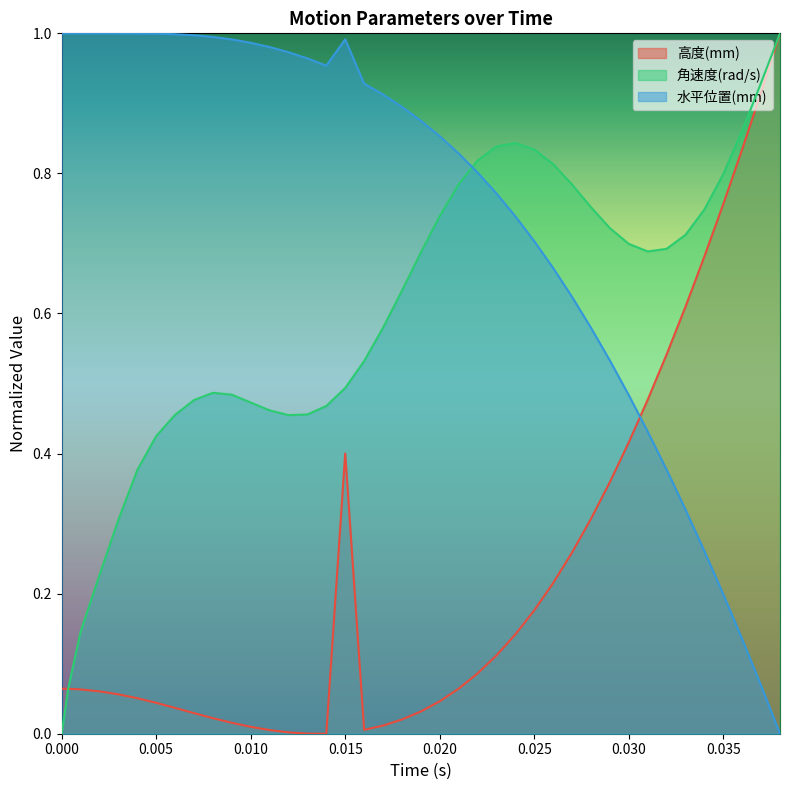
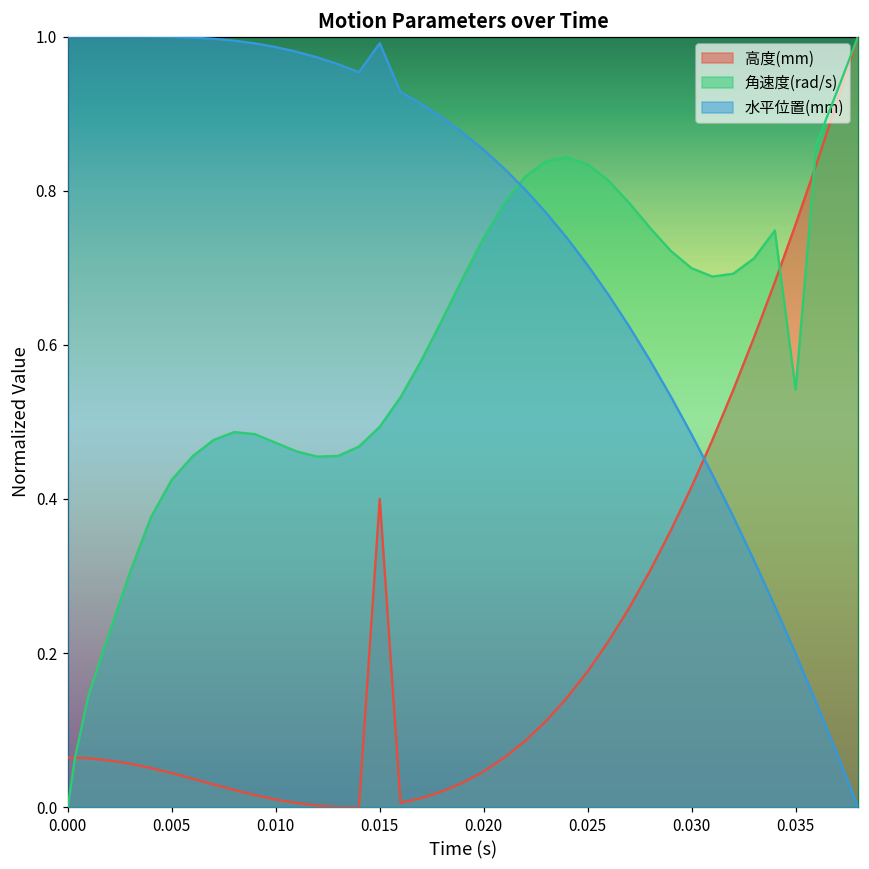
  {
    "高度(mm)": {
      "0.000": 0.06,
      "0.005": 0.04,
      "0.010": 0.01,
      "0.015": 0.40,
      "0.020": 0.05,
      "0.025": 0.18,
      "0.030": 0.42,
      "0.035": 0.76
    },
    "角速度(rad/s)": {
      "0.000": 0.00,
      "0.005": 0.42,
      "0.010": 0.47,
      "0.015": 0.49,
      "0.020": 0.74,
      "0.025": 0.83,
      "0.030": 0.70,
-     "0.035": 0.80
+     "0.035": 0.54
    },
    "水平位置(mm)": {
      "0.000": 1.00,
      "0.005": 1.00,
      "0.010": 0.99,
      "0.015": 0.99,
      "0.020": 0.85,
      "0.025": 0.70,
      "0.030": 0.48,
      "0.035": 0.20
    }
  }
